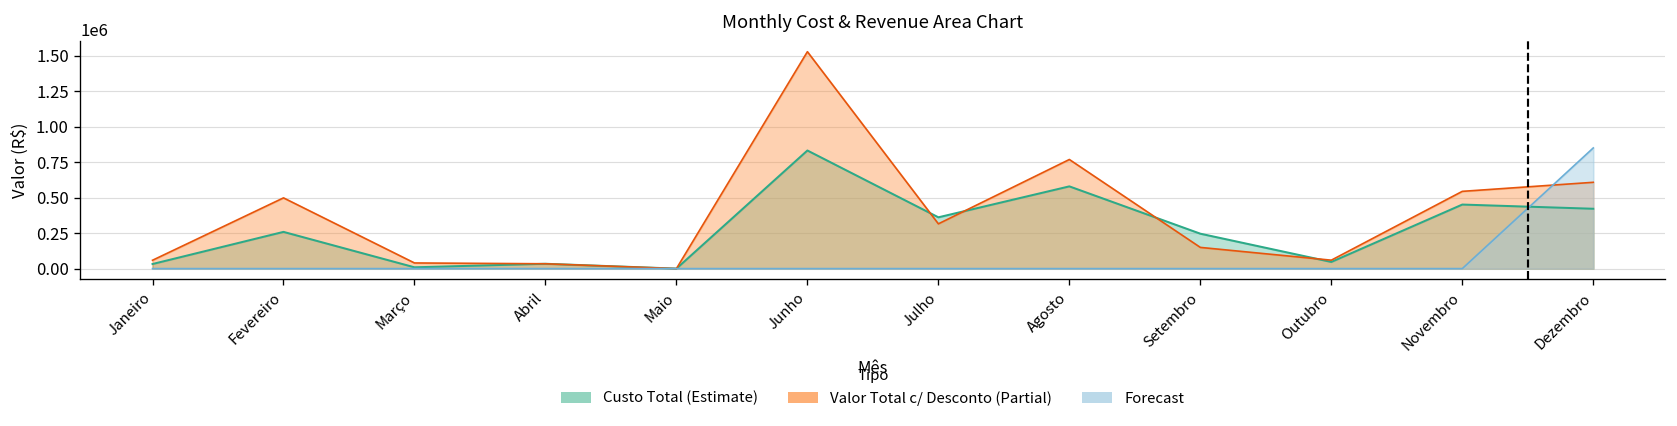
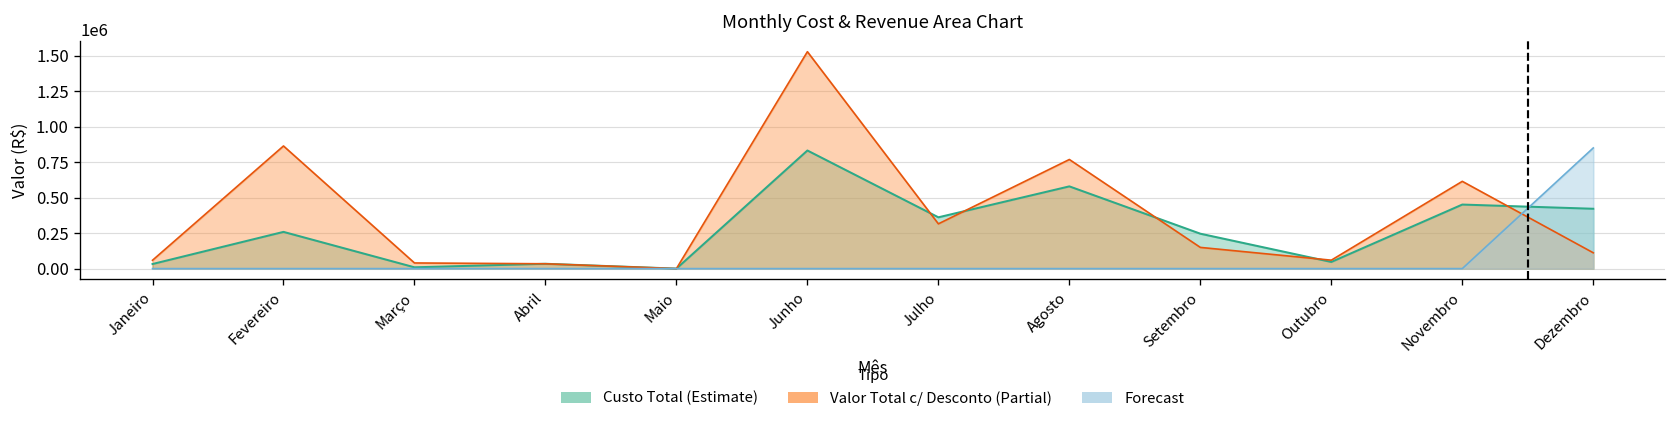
  {
    "Valor Total c/ Desconto (Partial)": {
      "Janeiro": 60000,
-     "Fevereiro": 500000,
+     "Fevereiro": 860000,
      "Março": 40000,
      "Junho": 1530000,
      "Julho": 320000,
      "Agosto": 770000,
      "Setembro": 150000,
-     "Novembro": 540000,
-     "Dezembro": 610000
+     "Novembro": 610000,
+     "Dezembro": 110000
    }
  }
